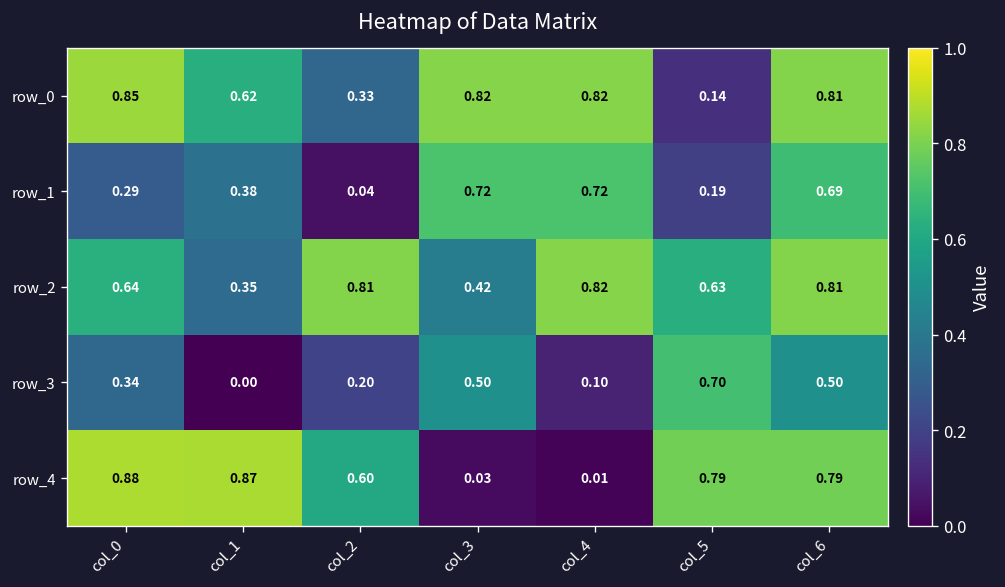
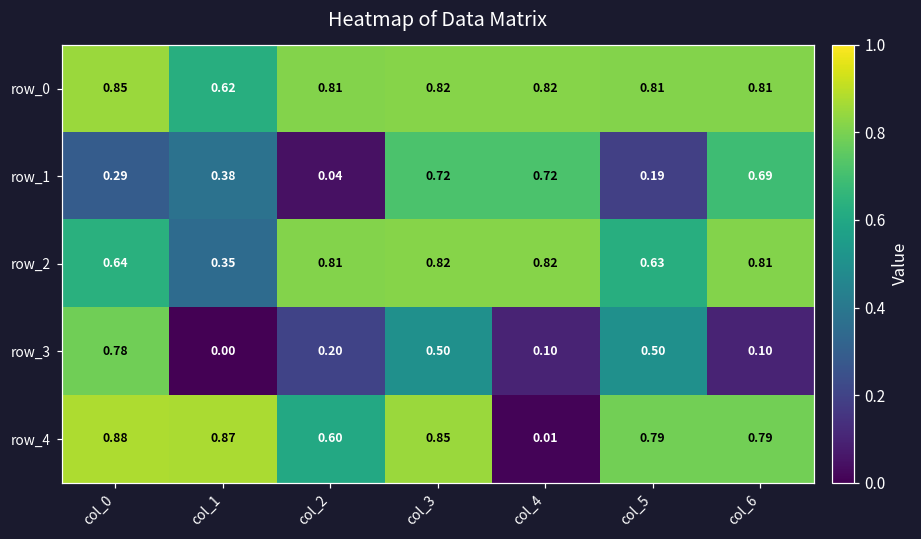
  {
    "row_0": {
      "col_0": 0.85,
      "col_1": 0.62,
-     "col_2": 0.33,
+     "col_2": 0.81,
      "col_3": 0.82,
      "col_4": 0.82,
-     "col_5": 0.14,
+     "col_5": 0.81,
      "col_6": 0.81
    },
    "row_1": {
      "col_0": 0.29,
      "col_1": 0.38,
      "col_2": 0.04,
      "col_3": 0.72,
      "col_4": 0.72,
      "col_5": 0.19,
      "col_6": 0.69
    },
    "row_2": {
      "col_0": 0.64,
      "col_1": 0.35,
      "col_2": 0.81,
-     "col_3": 0.42,
+     "col_3": 0.82,
      "col_4": 0.82,
      "col_5": 0.63,
      "col_6": 0.81
    },
    "row_3": {
-     "col_0": 0.34,
+     "col_0": 0.78,
      "col_1": 0.00,
      "col_2": 0.20,
      "col_3": 0.50,
      "col_4": 0.10,
-     "col_5": 0.70,
-     "col_6": 0.50
+     "col_5": 0.50,
+     "col_6": 0.10
    },
    "row_4": {
      "col_0": 0.88,
      "col_1": 0.87,
      "col_2": 0.60,
-     "col_3": 0.03,
+     "col_3": 0.85,
      "col_4": 0.01,
      "col_5": 0.79,
      "col_6": 0.79
    }
  }
